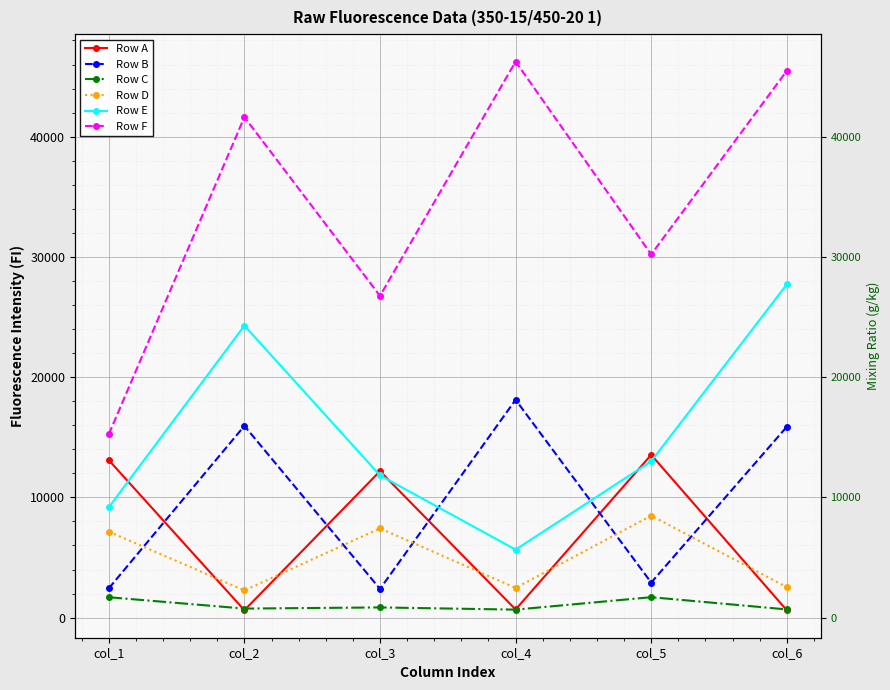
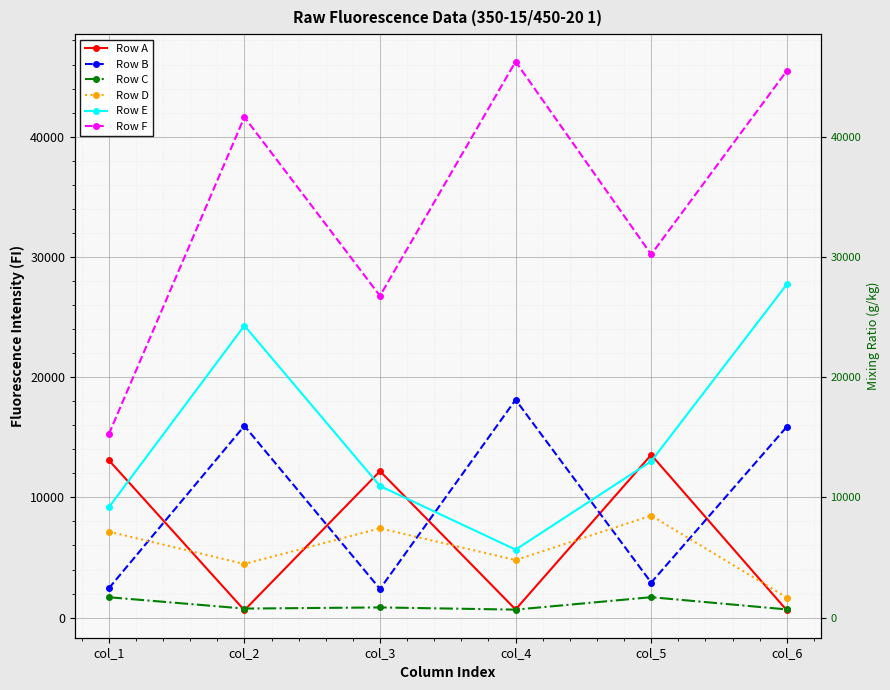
  {
    "Row A": {
      "col_1": 13100,
      "col_3": 12200,
      "col_5": 13500
    },
    "Row B": {
      "col_1": 2400,
      "col_2": 15900,
      "col_3": 2400,
      "col_4": 18100,
      "col_5": 2900,
      "col_6": 15900
    },
    "Row C": {
      "col_1": 1700,
      "col_3": 800,
      "col_5": 1700
    },
    "Row D": {
      "col_1": 7200,
-     "col_2": 2300,
+     "col_2": 4500,
      "col_3": 7400,
-     "col_4": 2500,
+     "col_4": 4800,
      "col_5": 8500,
-     "col_6": 2500
+     "col_6": 1700
    },
    "Row E": {
      "col_1": 9200,
      "col_2": 24300,
-     "col_3": 11800,
+     "col_3": 10900,
      "col_4": 5700,
      "col_5": 13000,
      "col_6": 27700
    },
    "Row F": {
      "col_1": 15200,
      "col_2": 41600,
      "col_3": 26800,
      "col_4": 46200,
      "col_5": 30200,
      "col_6": 45500
    }
  }
